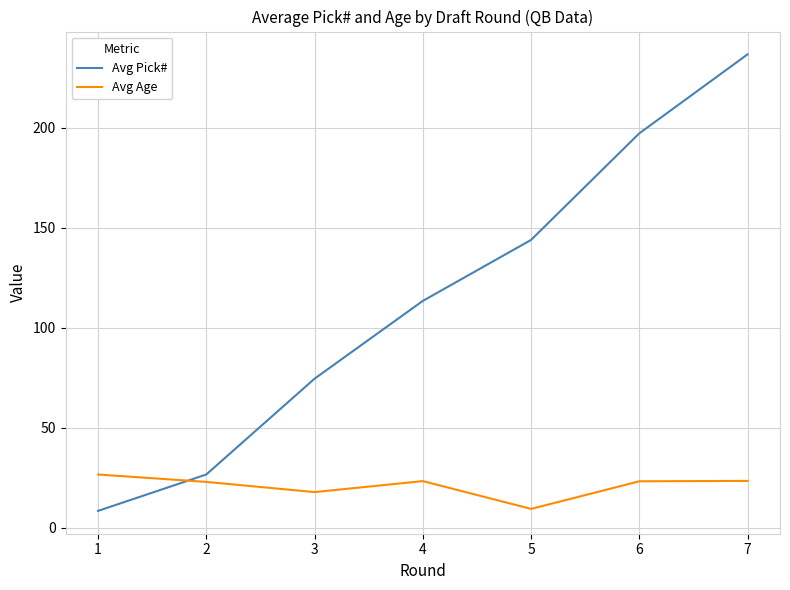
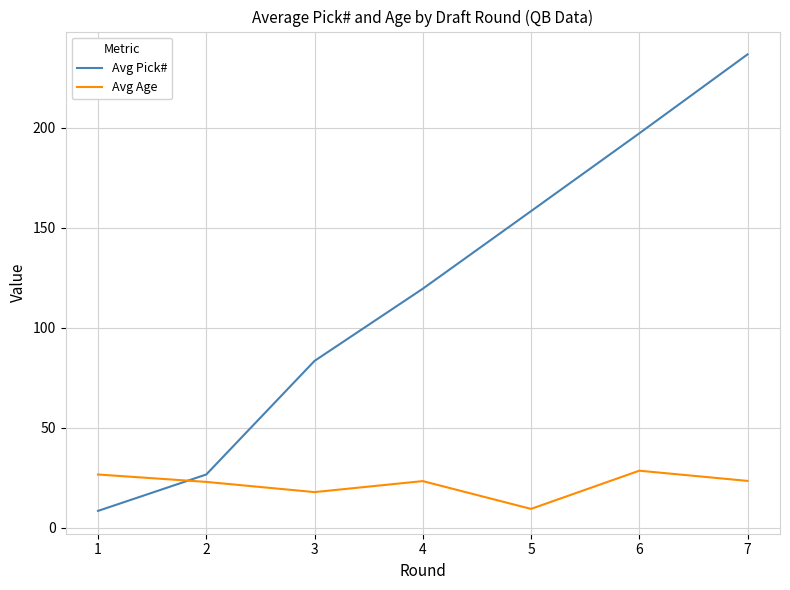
  {
    "Avg Pick#": {
      "1": 9,
      "2": 27,
-     "3": 75,
-     "4": 114,
-     "5": 144,
+     "3": 84,
+     "4": 120,
+     "5": 158,
      "6": 197,
      "7": 237
    },
    "Avg Age": {
      "1": 27,
      "2": 23,
      "3": 18,
      "4": 23,
      "5": 10,
-     "6": 23,
+     "6": 29,
      "7": 24
    }
  }
